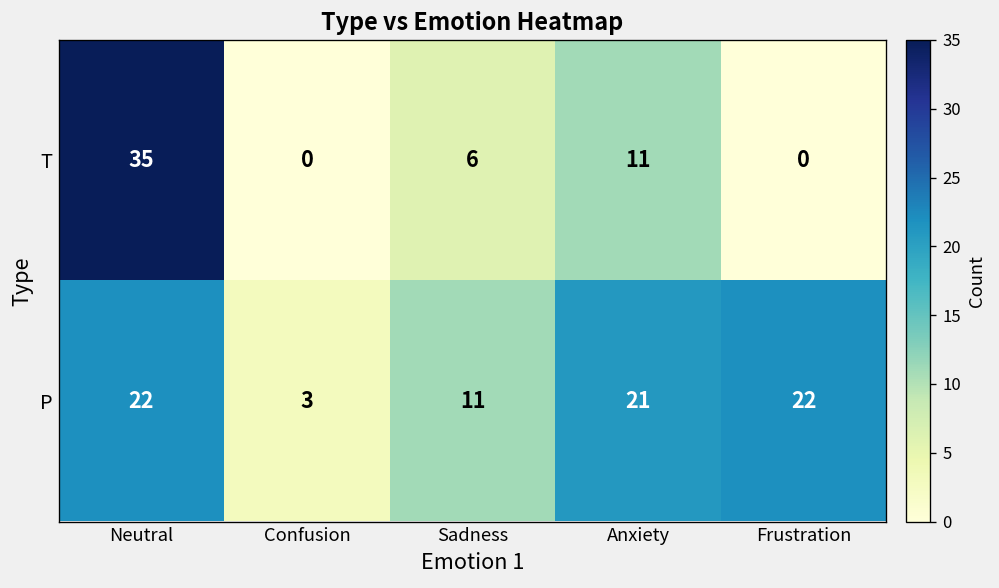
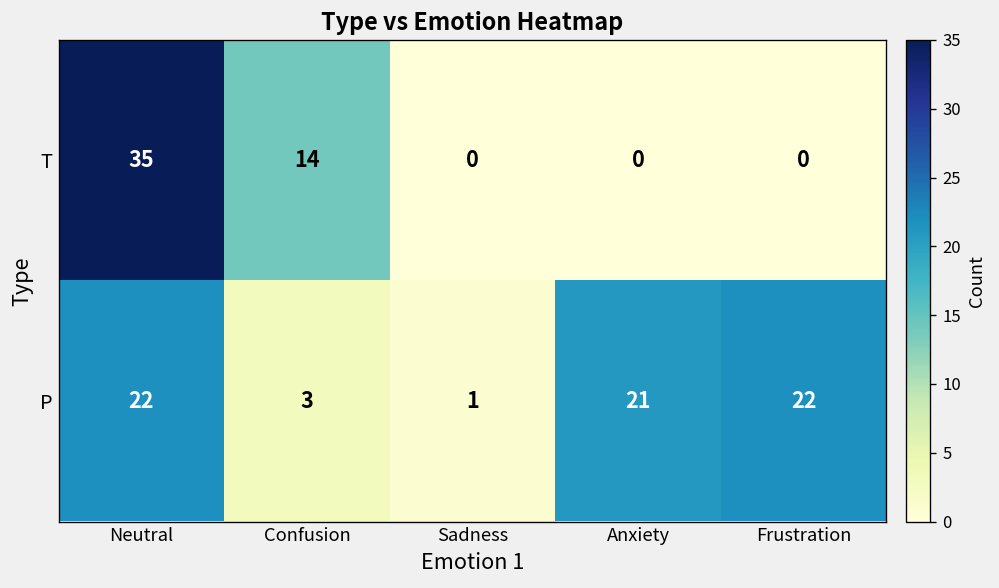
  {
    "T": {
      "Neutral": 35,
-     "Confusion": 0,
-     "Sadness": 6,
-     "Anxiety": 11,
+     "Confusion": 14,
+     "Sadness": 0,
+     "Anxiety": 0,
      "Frustration": 0
    },
    "P": {
      "Neutral": 22,
      "Confusion": 3,
-     "Sadness": 11,
+     "Sadness": 1,
      "Anxiety": 21,
      "Frustration": 22
    }
  }
